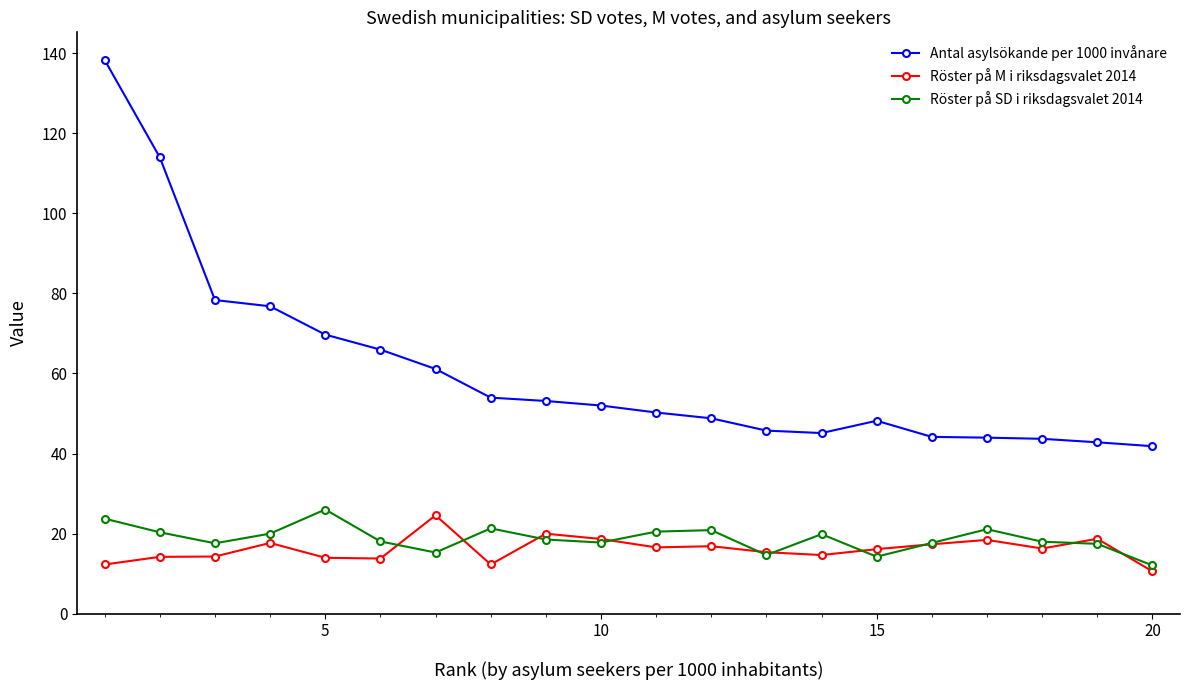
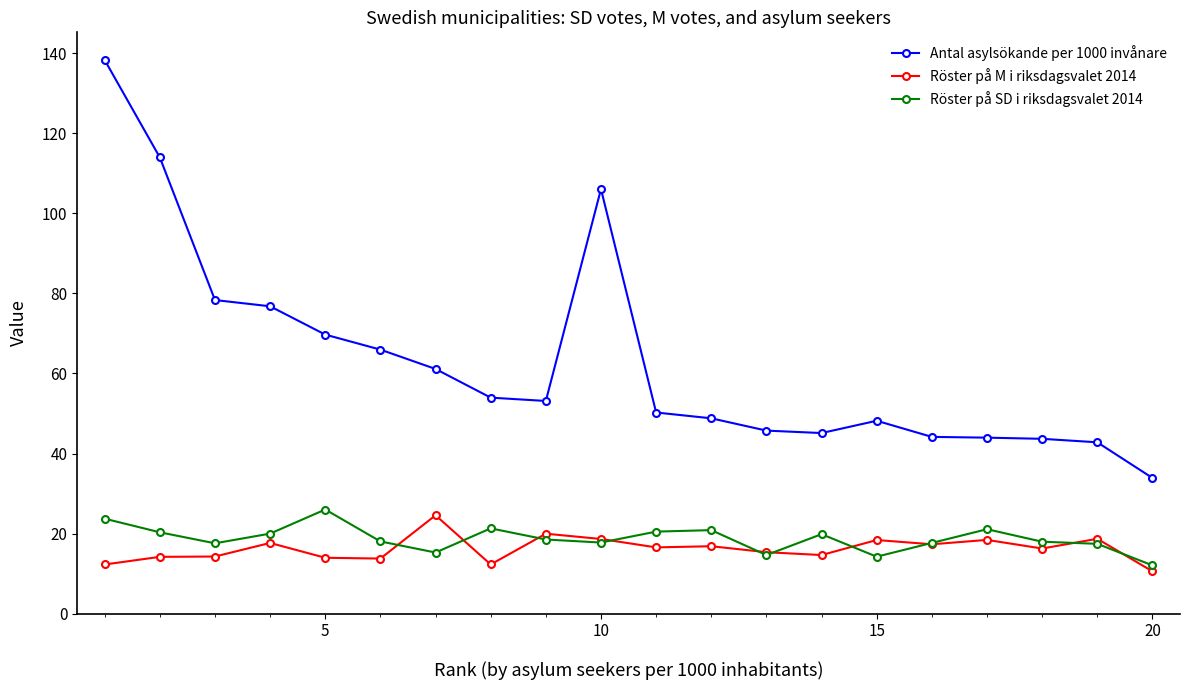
  {
    "Antal asylsökande per 1000 invånare": {
      "5": 70,
-     "10": 52,
+     "10": 106,
      "15": 48,
-     "20": 42
+     "20": 34
    },
    "Röster på M i riksdagsvalet 2014": {
      "5": 14,
      "10": 19,
-     "15": 16,
+     "15": 18,
      "20": 11
    },
    "Röster på SD i riksdagsvalet 2014": {
      "5": 26,
      "10": 18,
      "15": 14,
      "20": 12
    }
  }
